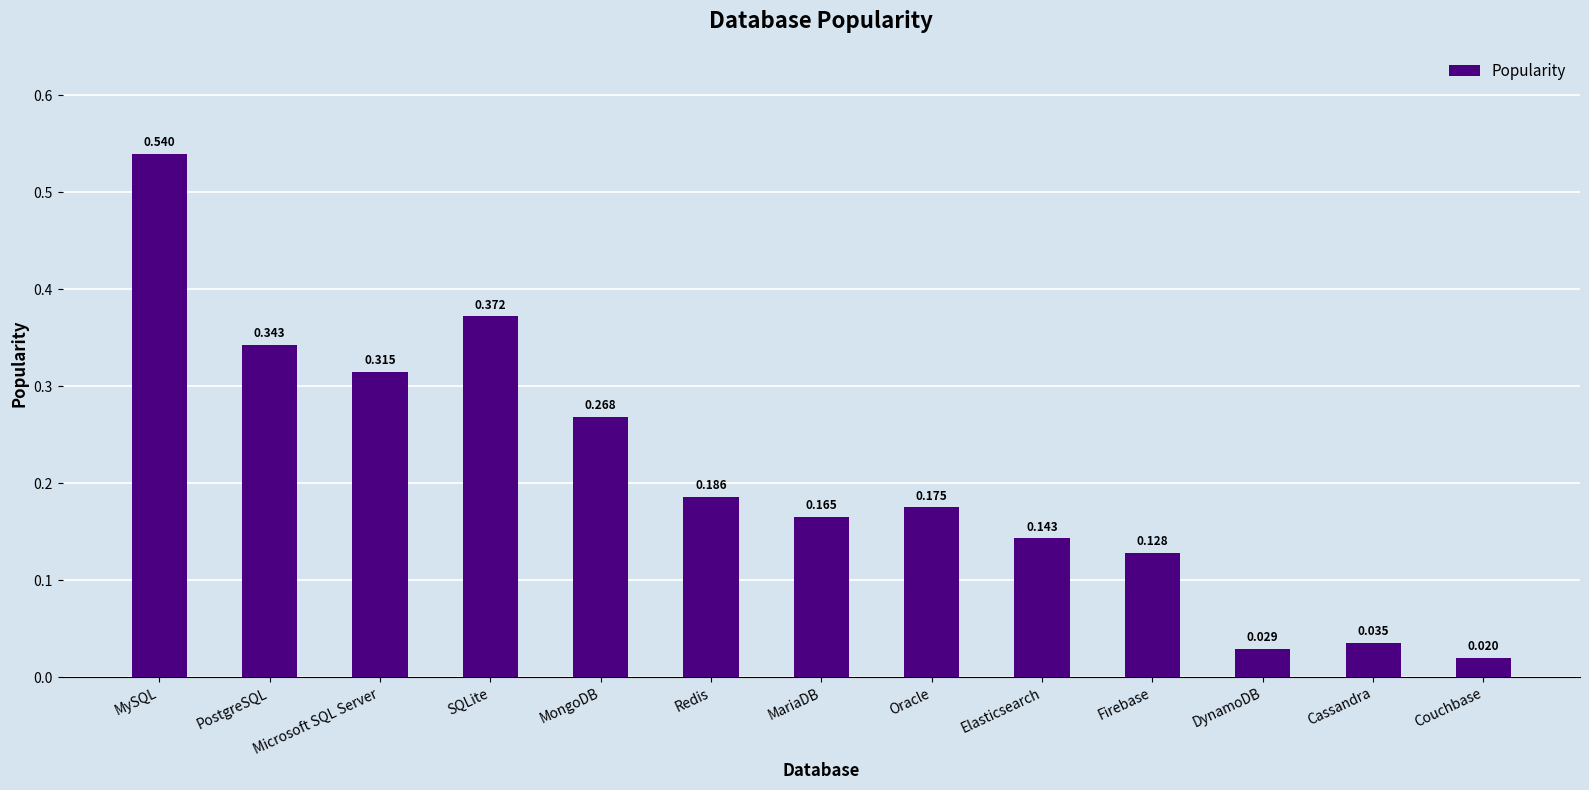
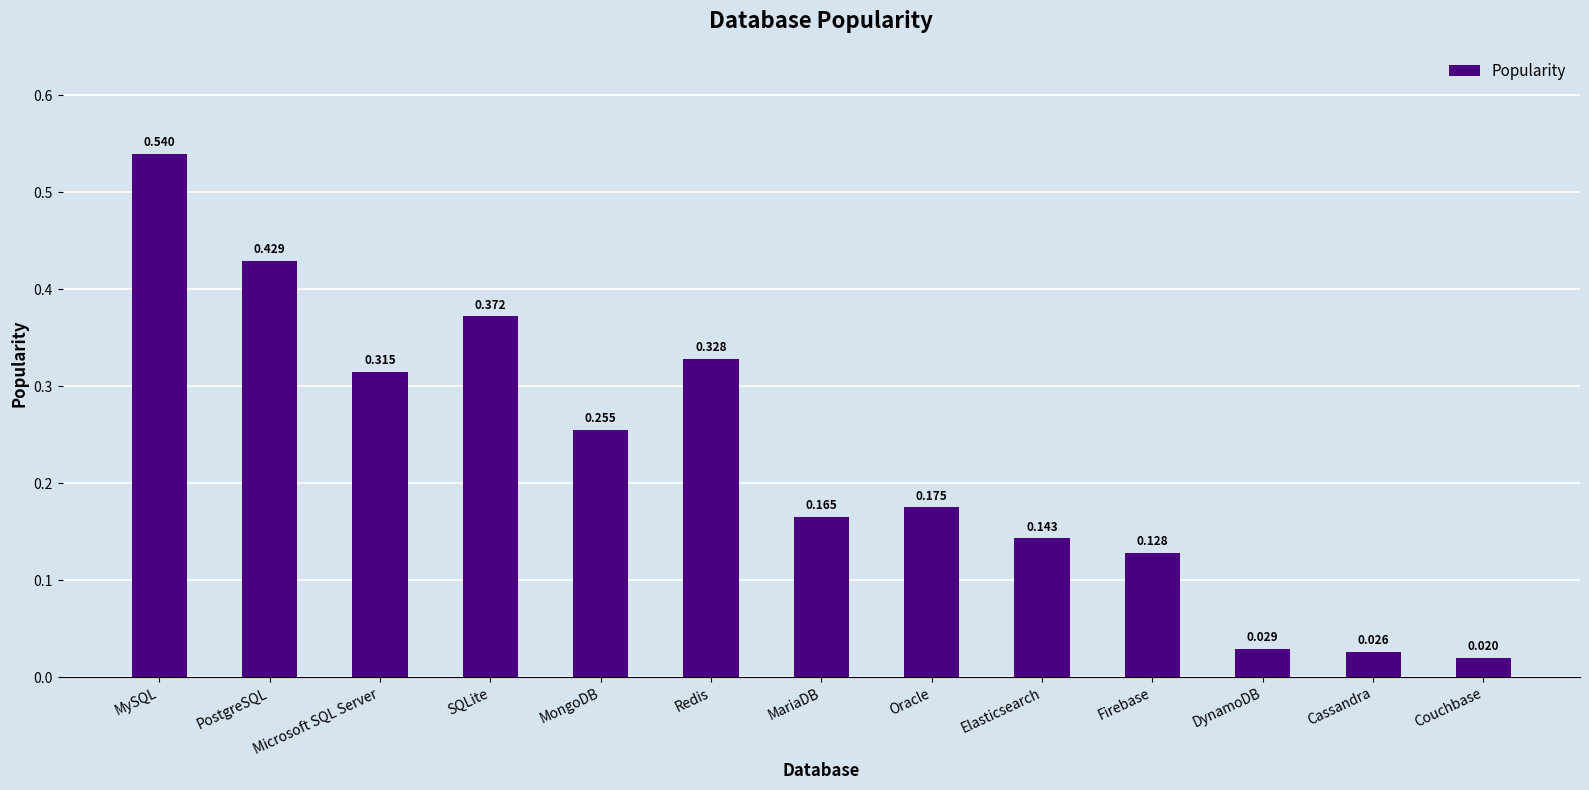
  {
    "MySQL": 0.540,
-   "PostgreSQL": 0.343,
+   "PostgreSQL": 0.429,
    "Microsoft SQL Server": 0.315,
    "SQLite": 0.372,
-   "MongoDB": 0.268,
-   "Redis": 0.186,
+   "MongoDB": 0.255,
+   "Redis": 0.328,
    "MariaDB": 0.165,
    "Oracle": 0.175,
    "Elasticsearch": 0.143,
    "Firebase": 0.128,
    "DynamoDB": 0.029,
-   "Cassandra": 0.035,
+   "Cassandra": 0.026,
    "Couchbase": 0.020
  }
